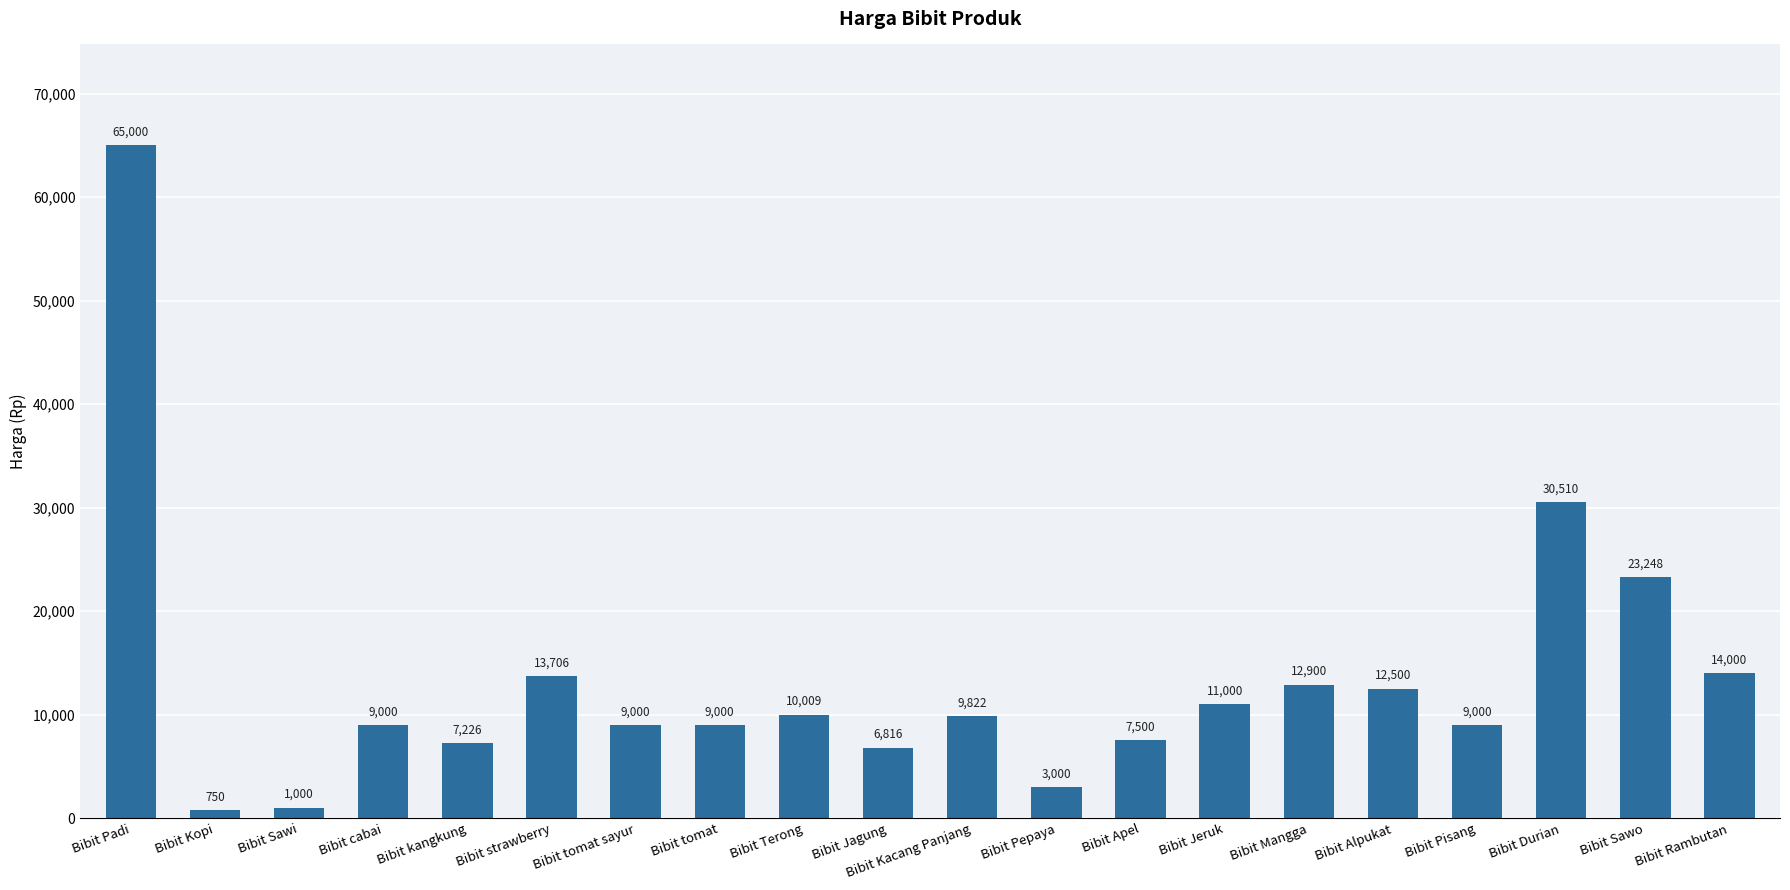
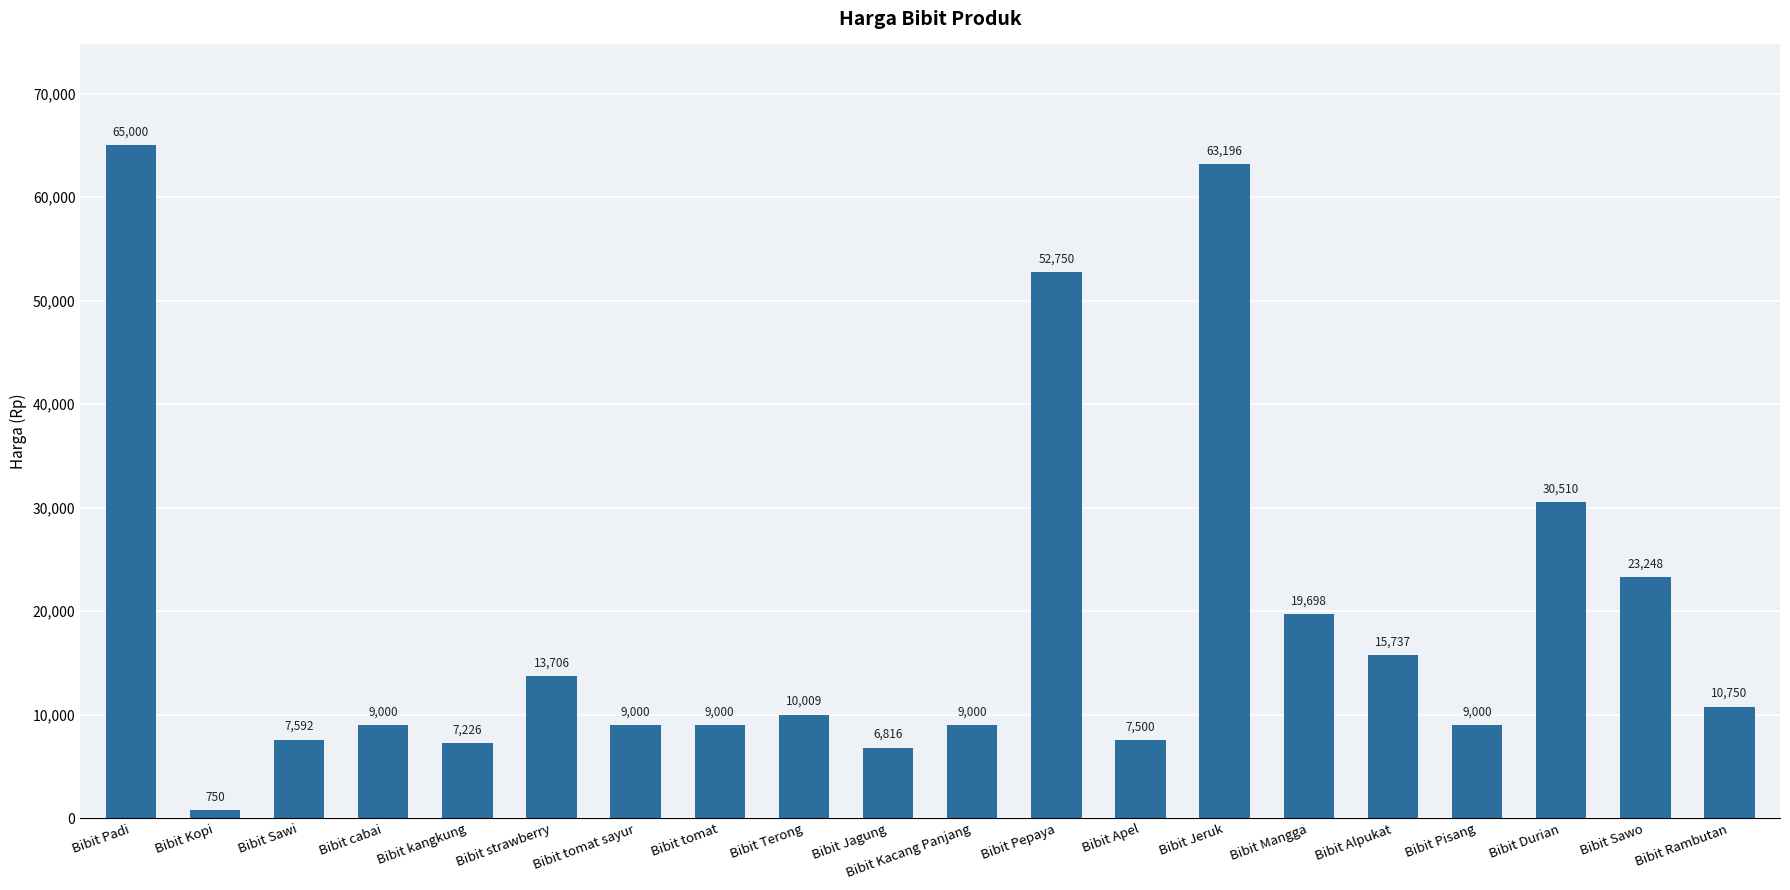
  {
    "Bibit Padi": "65,000",
    "Bibit Kopi": "750",
-   "Bibit Sawi": "1,000",
+   "Bibit Sawi": "7,592",
    "Bibit cabai": "9,000",
    "Bibit kangkung": "7,226",
    "Bibit strawberry": "13,706",
    "Bibit tomat sayur": "9,000",
    "Bibit tomat": "9,000",
    "Bibit Terong": "10,009",
    "Bibit Jagung": "6,816",
-   "Bibit Kacang Panjang": "9,822",
-   "Bibit Pepaya": "3,000",
+   "Bibit Kacang Panjang": "9,000",
+   "Bibit Pepaya": "52,750",
    "Bibit Apel": "7,500",
-   "Bibit Jeruk": "11,000",
-   "Bibit Mangga": "12,900",
-   "Bibit Alpukat": "12,500",
+   "Bibit Jeruk": "63,196",
+   "Bibit Mangga": "19,698",
+   "Bibit Alpukat": "15,737",
    "Bibit Pisang": "9,000",
    "Bibit Durian": "30,510",
    "Bibit Sawo": "23,248",
-   "Bibit Rambutan": "14,000"
+   "Bibit Rambutan": "10,750"
  }
